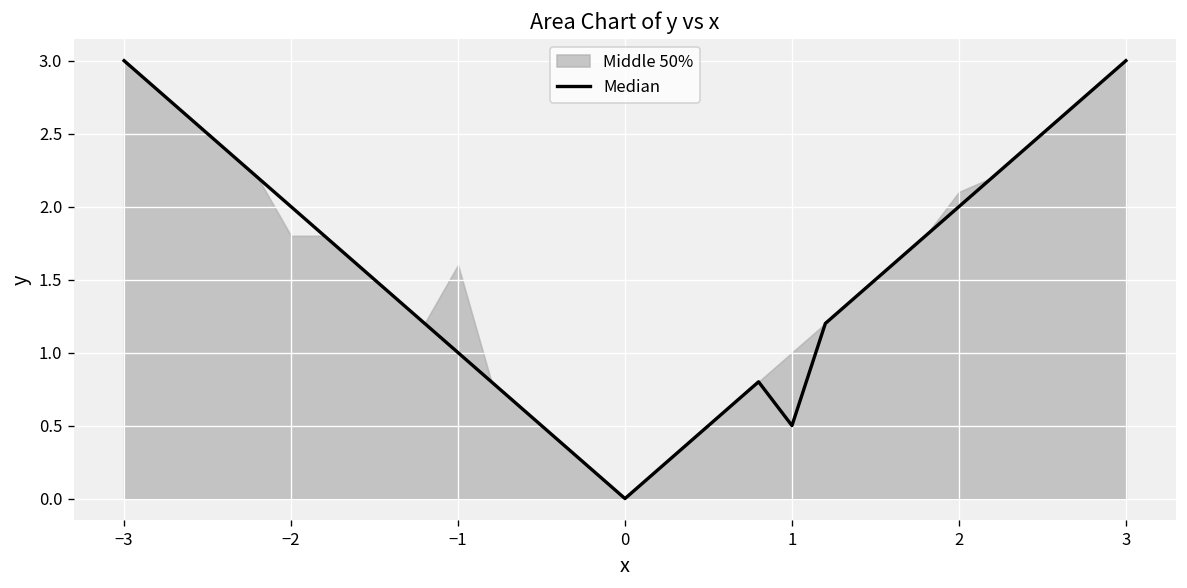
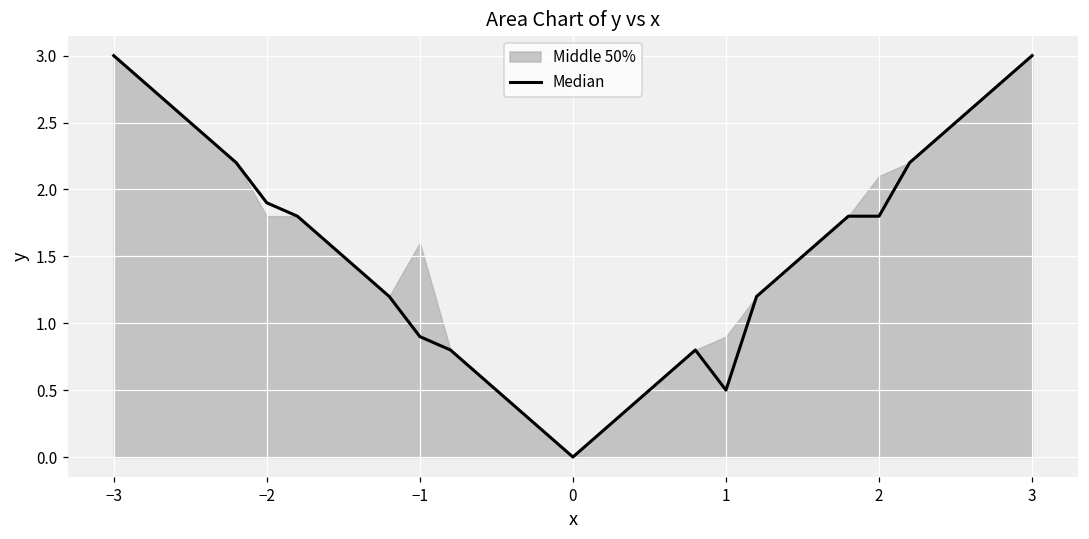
  {
    "Median": {
-     "−2": 2.0,
-     "−1": 1.0,
+     "−2": 1.9,
+     "−1": 0.9,
      "1": 0.5,
-     "2": 2.0
+     "2": 1.8
    },
    "Middle 50%": {
      "−2": 1.8,
      "−1": 1.6,
-     "1": 1.0,
+     "1": 0.9,
      "2": 2.1
    }
  }
